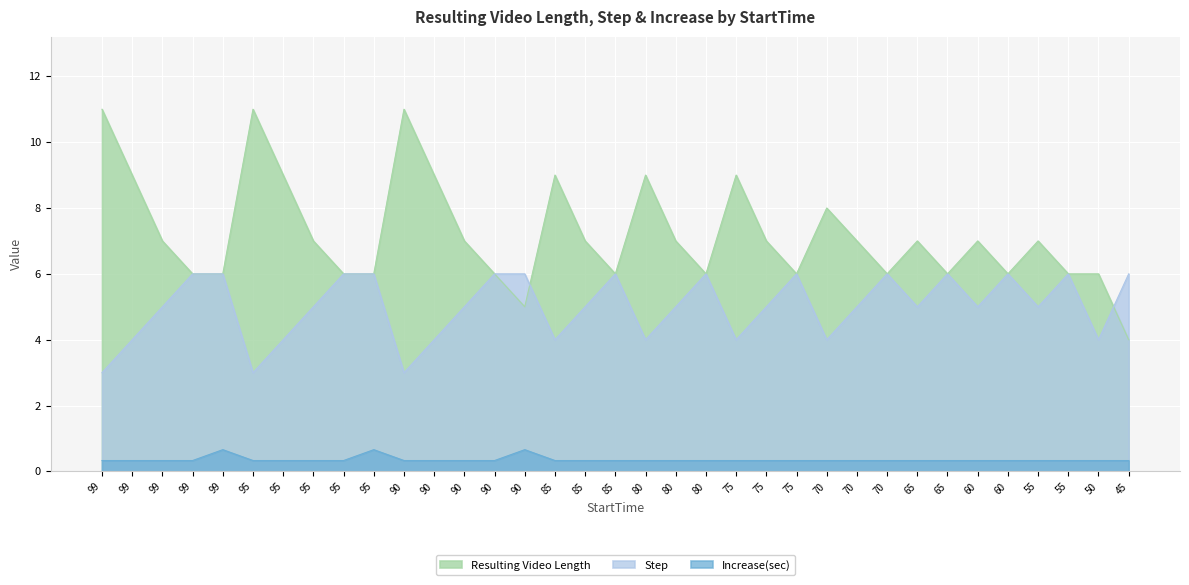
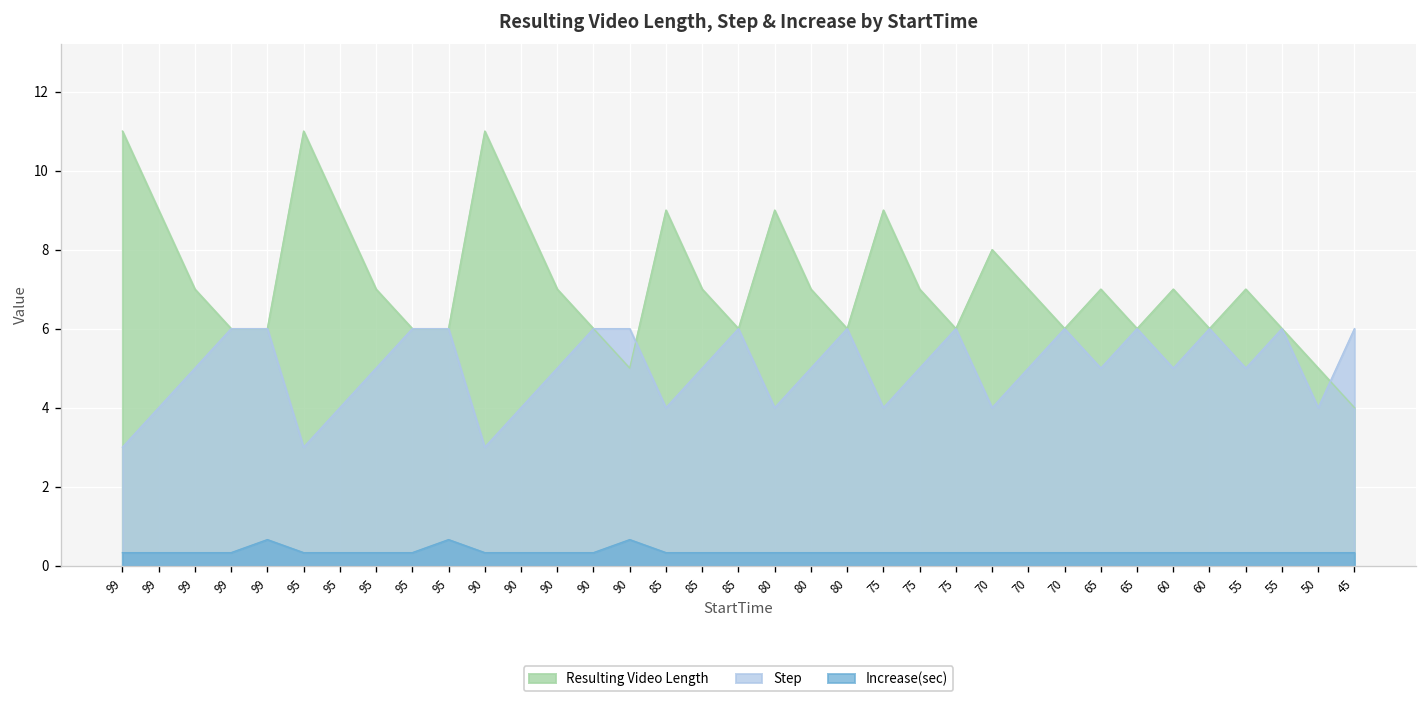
  {
    "Resulting Video Length": {
-     "50": 6,
+     "50": 5,
      "45": 4
    },
    "Step": {
      "50": 4,
      "45": 6
    },
    "Increase(sec)": {
      "50": 0.3,
      "45": 0.3
    }
  }
